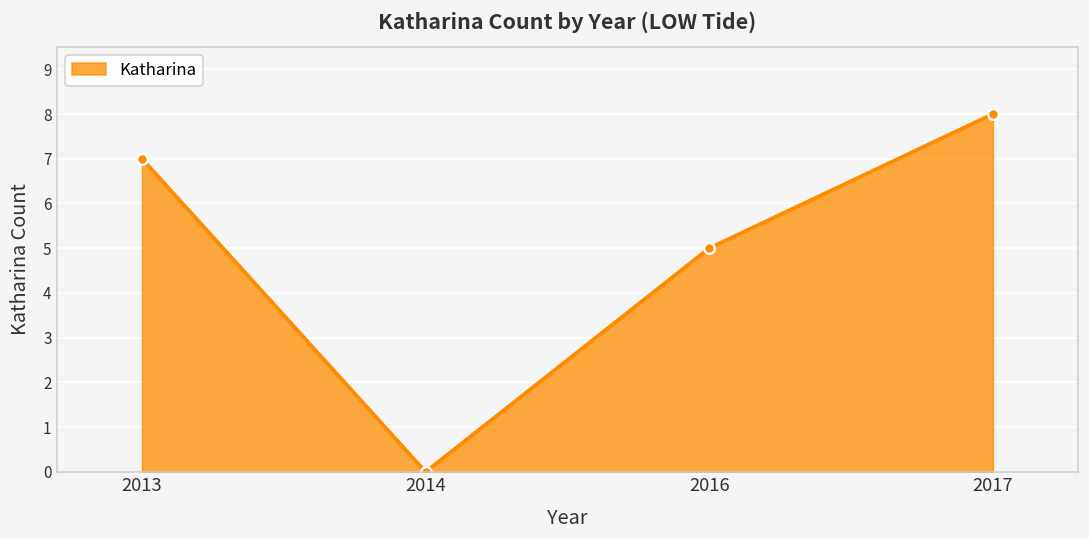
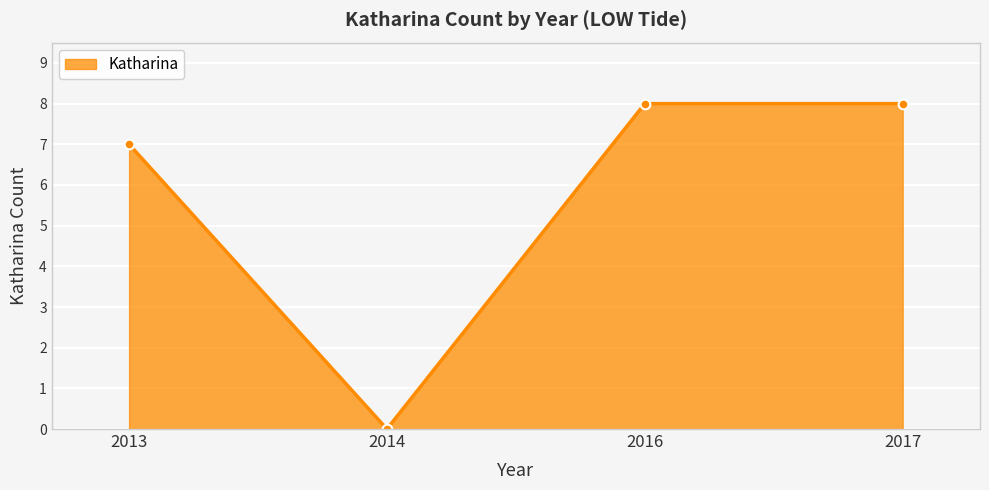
  {
    "2013": 7,
    "2014": 0,
-   "2016": 5,
+   "2016": 8,
    "2017": 8
  }
